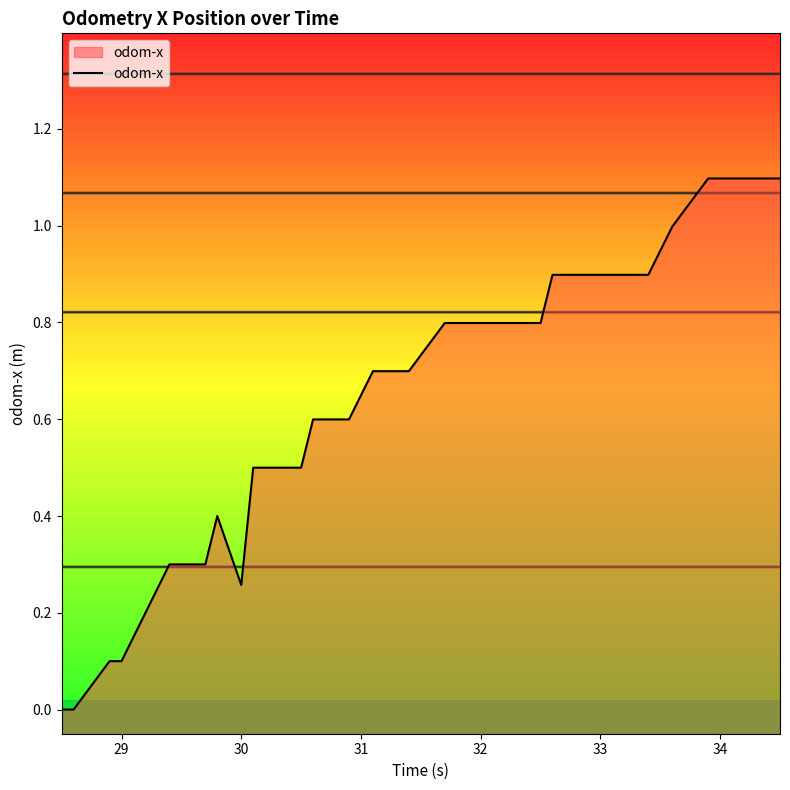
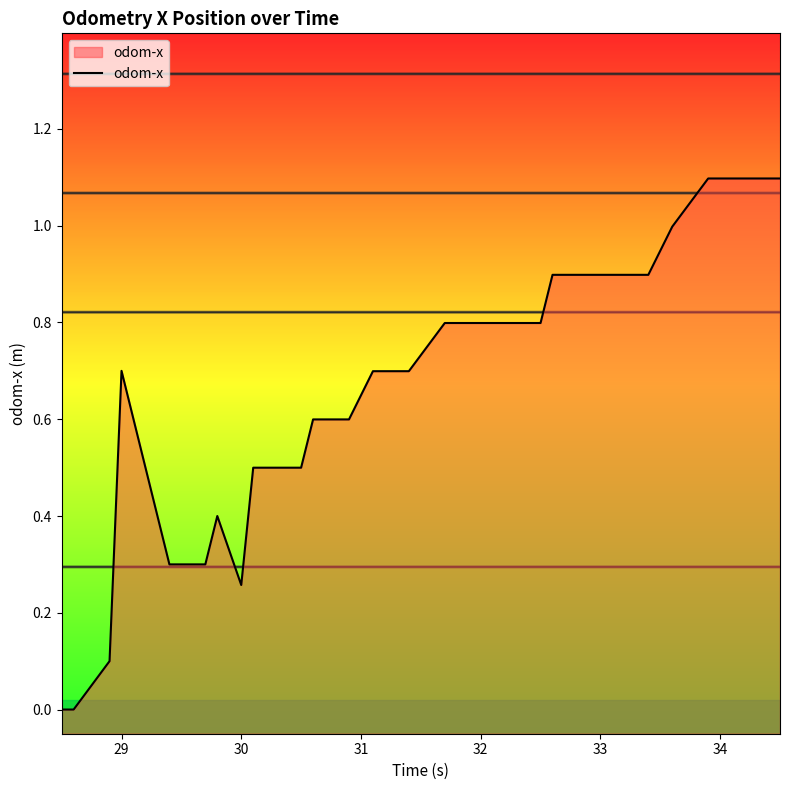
  {
-   "29": 0.1,
+   "29": 0.7,
    "30": 0.26,
    "34": 1.1
  }
